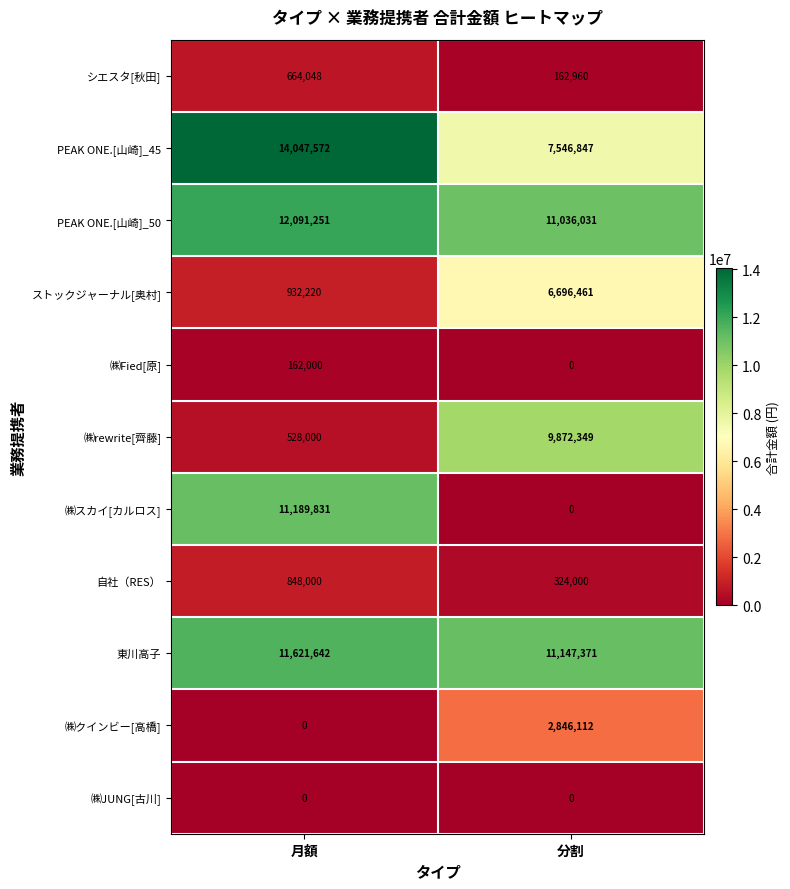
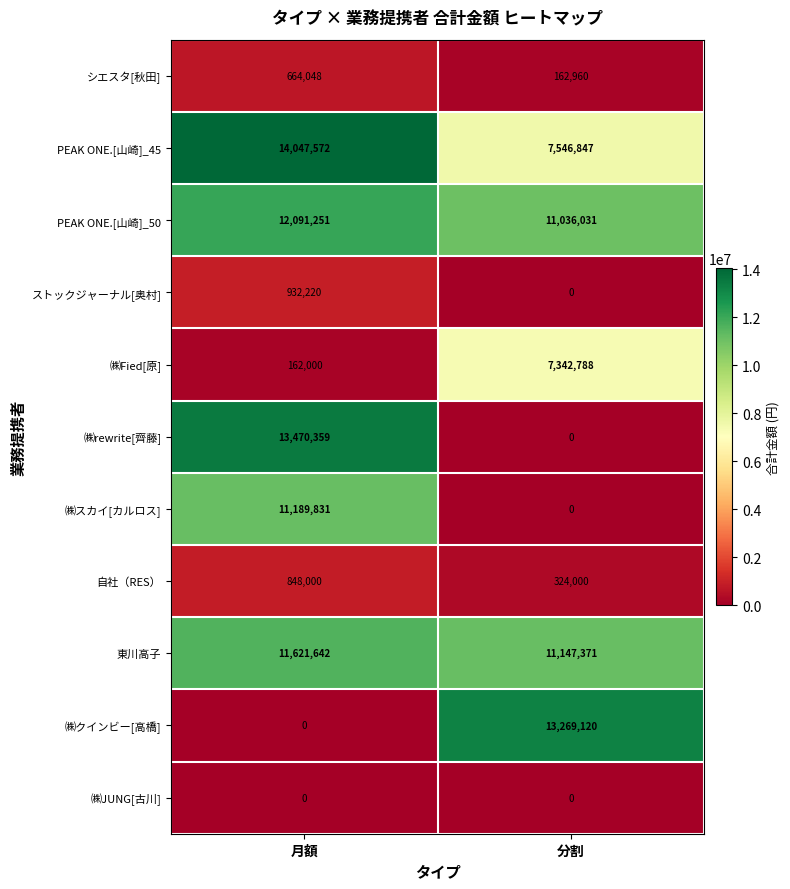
  {
    "シエスタ[秋田]": {
      "月額": "664,048",
      "分割": "162,960"
    },
    "PEAK ONE.[山崎]_45": {
      "月額": "14,047,572",
      "分割": "7,546,847"
    },
    "PEAK ONE.[山崎]_50": {
      "月額": "12,091,251",
      "分割": "11,036,031"
    },
    "ストックジャーナル[奥村]": {
      "月額": "932,220",
-     "分割": "6,696,461"
+     "分割": "0"
    },
    "㈱Fied[原]": {
      "月額": "162,000",
-     "分割": "0"
+     "分割": "7,342,788"
    },
    "㈱rewrite[齊藤]": {
-     "月額": "528,000",
-     "分割": "9,872,349"
+     "月額": "13,470,359",
+     "分割": "0"
    },
    "㈱スカイ[カルロス]": {
      "月額": "11,189,831",
      "分割": "0"
    },
    "自社（RES）": {
      "月額": "848,000",
      "分割": "324,000"
    },
    "東川高子": {
      "月額": "11,621,642",
      "分割": "11,147,371"
    },
    "㈱クインビー[高橋]": {
      "月額": "0",
-     "分割": "2,846,112"
+     "分割": "13,269,120"
    },
    "㈱JUNG[古川]": {
      "月額": "0",
      "分割": "0"
    }
  }
